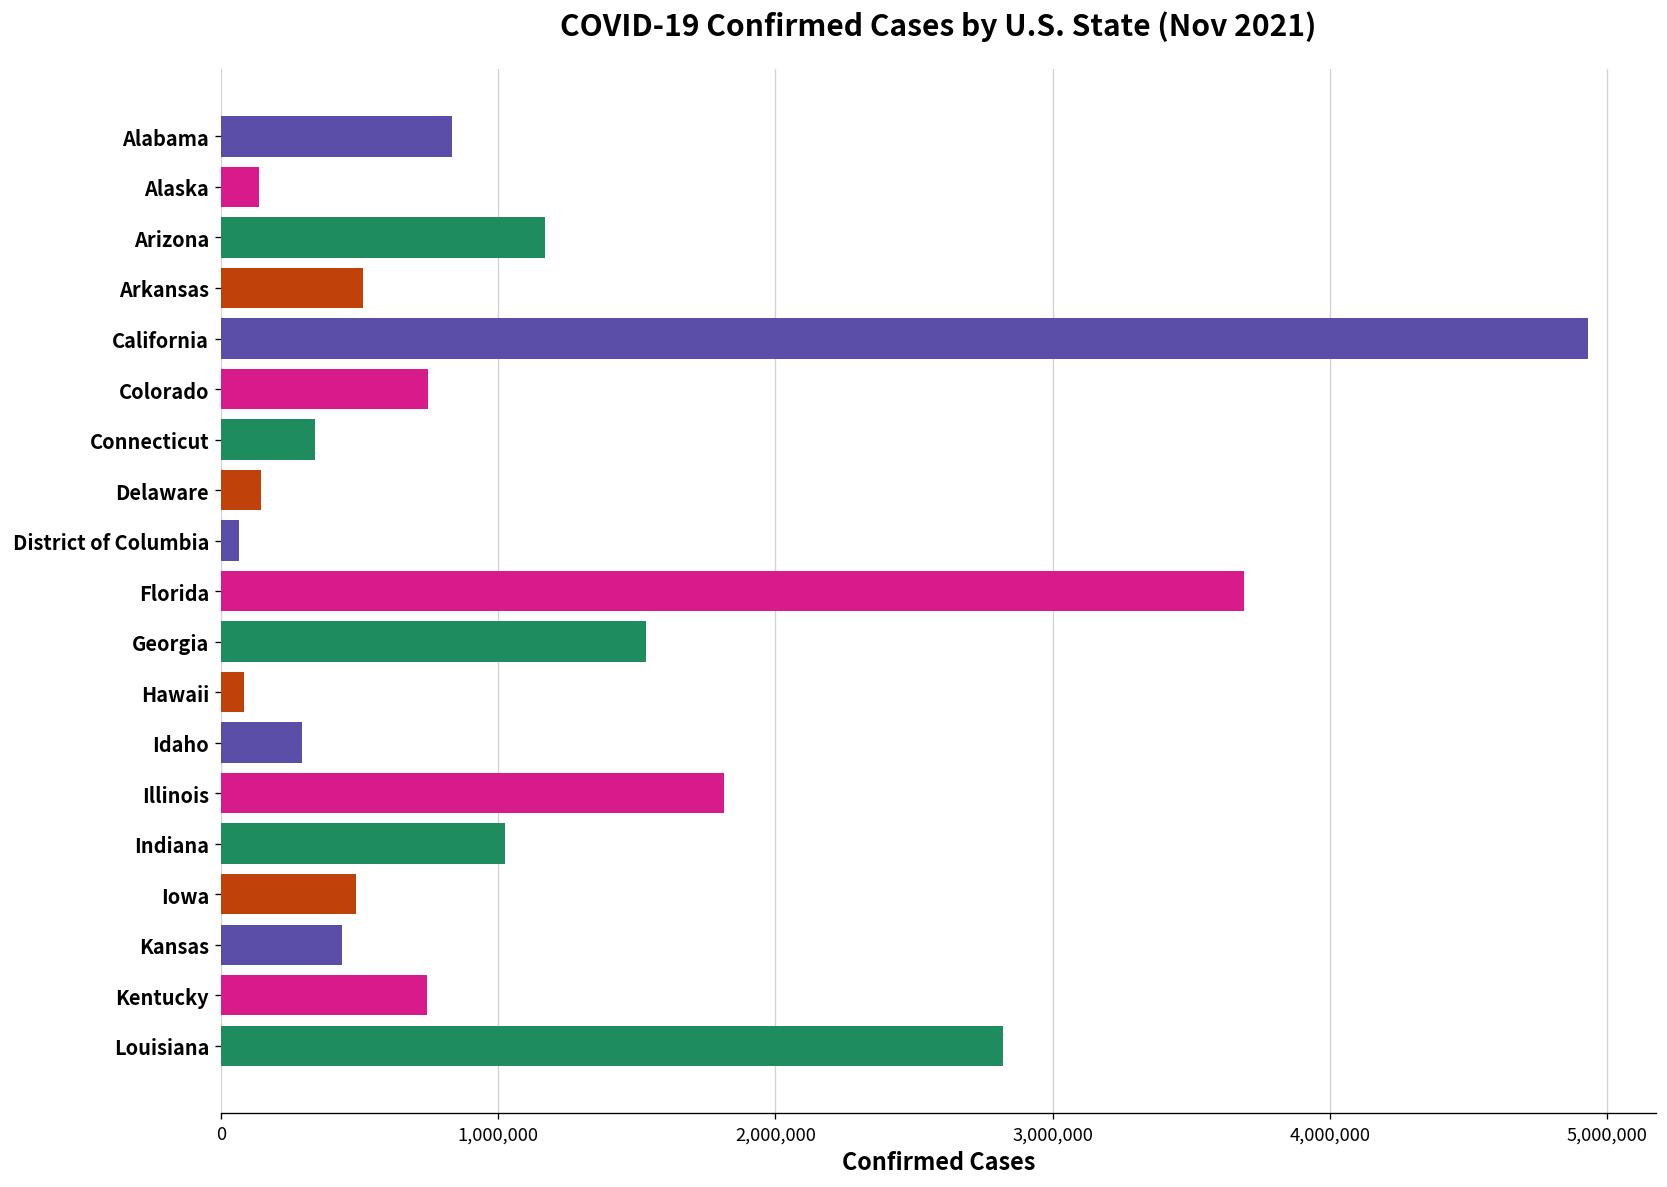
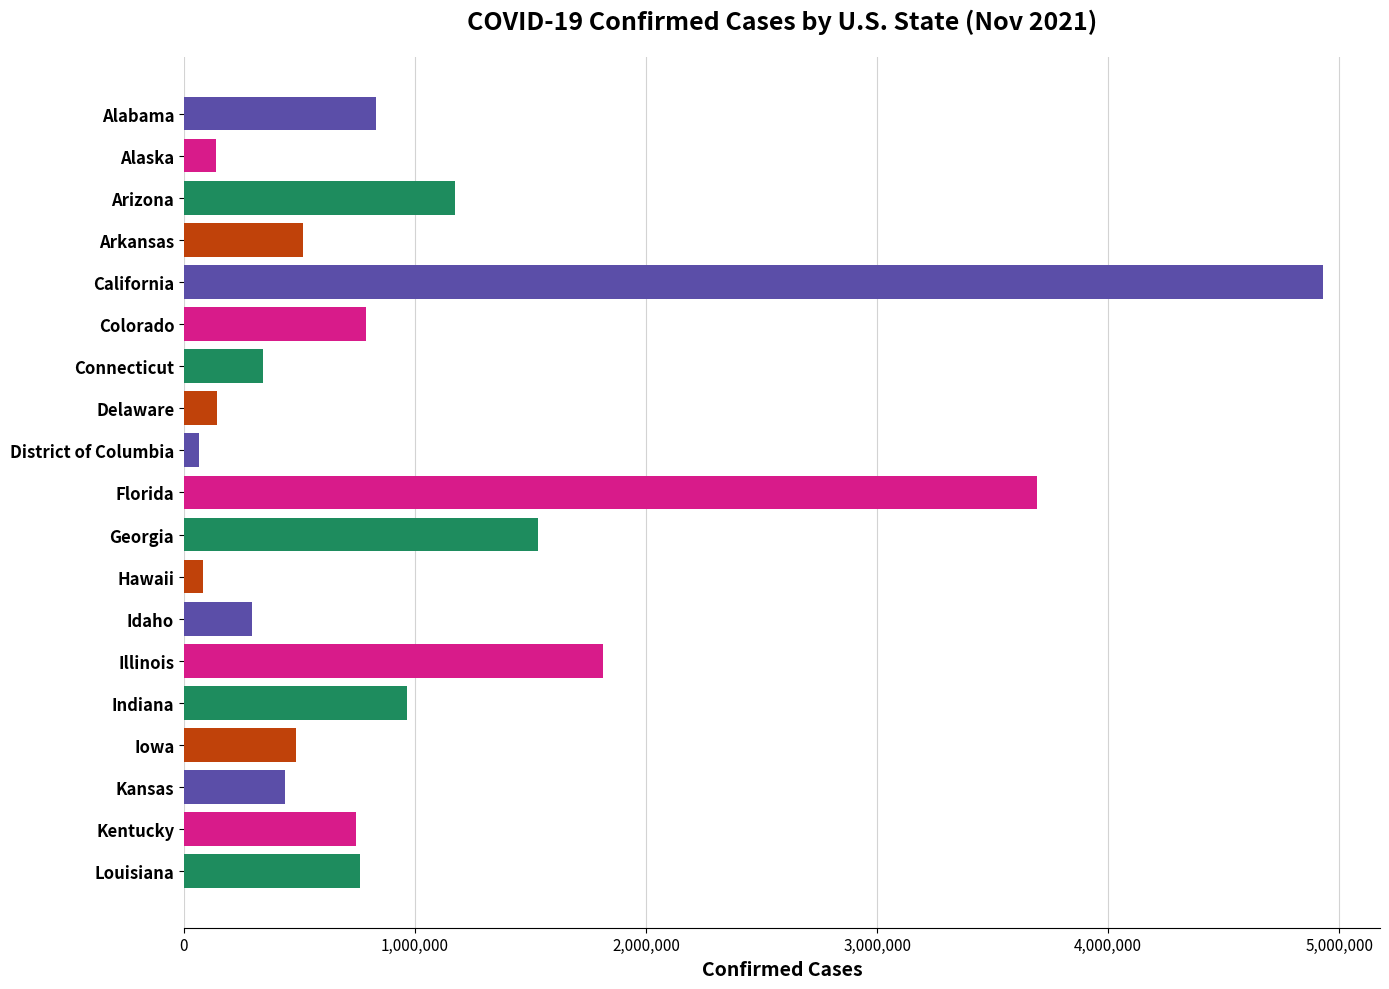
  {
    "Alabama": "830,000",
    "Alaska": "140,000",
    "Arizona": "1,170,000",
    "Arkansas": "510,000",
    "California": "4,930,000",
-   "Colorado": "750,000",
+   "Colorado": "790,000",
    "Connecticut": "340,000",
    "Delaware": "140,000",
    "District of Columbia": "60,000",
    "Florida": "3,690,000",
    "Georgia": "1,530,000",
    "Hawaii": "80,000",
    "Idaho": "290,000",
    "Illinois": "1,820,000",
-   "Indiana": "1,030,000",
+   "Indiana": "960,000",
    "Iowa": "490,000",
    "Kansas": "440,000",
    "Kentucky": "750,000",
-   "Louisiana": "2,820,000"
+   "Louisiana": "760,000"
  }
